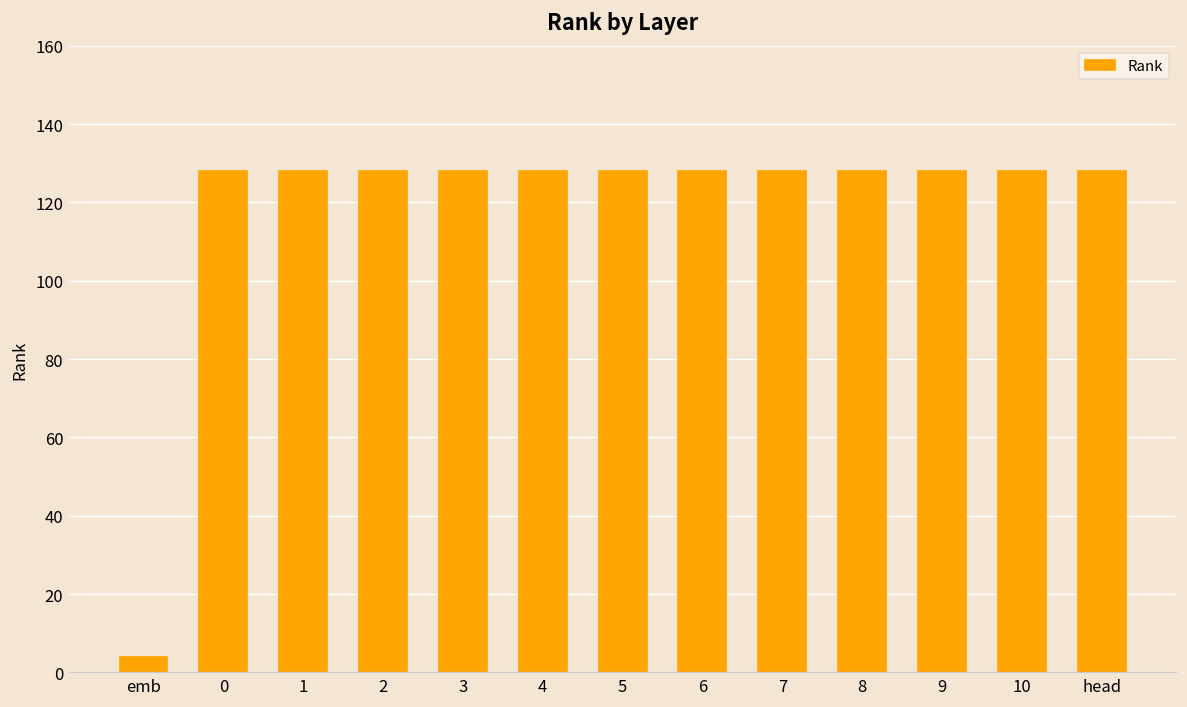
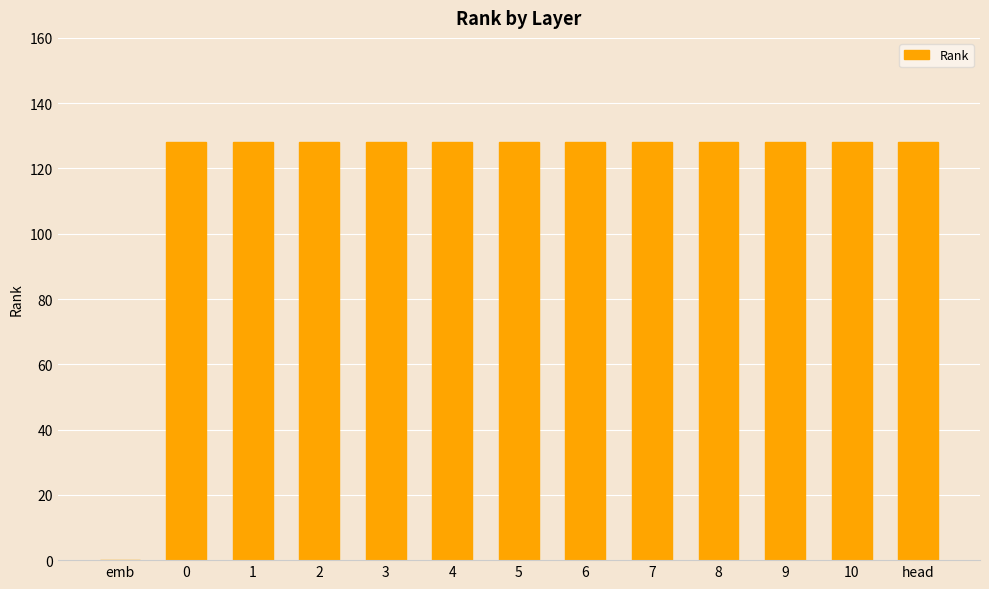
  {
-   "emb": 4,
+   "emb": 0,
    "0": 128,
    "1": 128,
    "2": 128,
    "3": 128,
    "4": 128,
    "5": 128,
    "6": 128,
    "7": 128,
    "8": 128,
    "9": 128,
    "10": 128,
    "head": 128
  }
